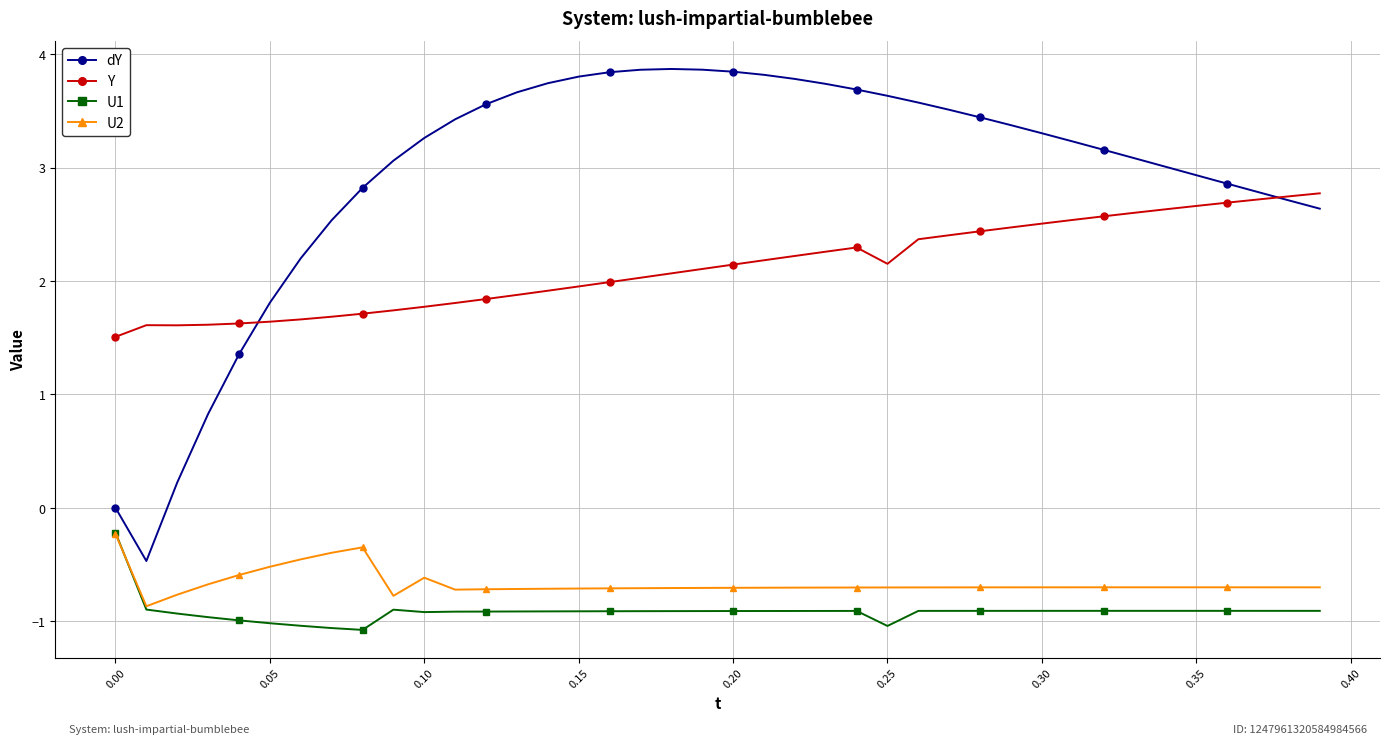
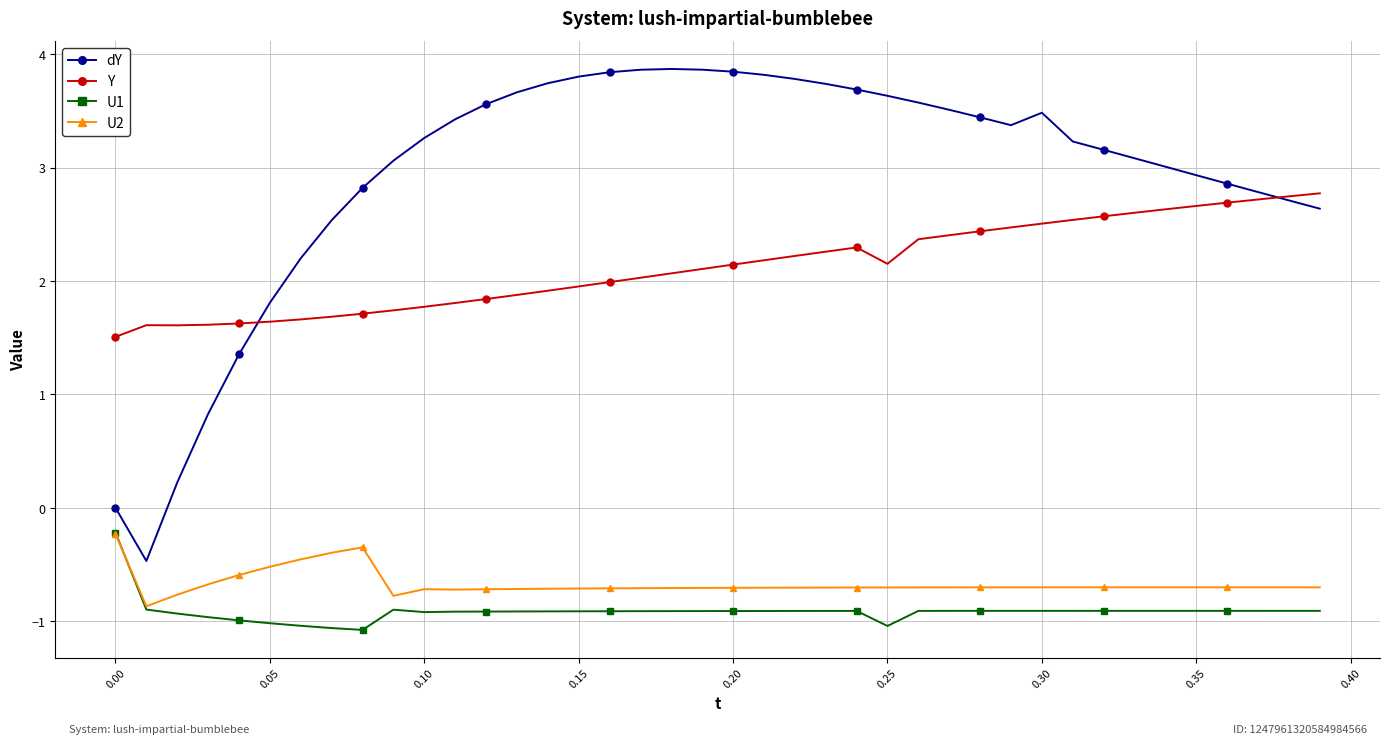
  {
    "dY": {
      "0.00": 0.00,
      "0.05": 1.81,
      "0.10": 3.26,
      "0.15": 3.80,
      "0.20": 3.85,
      "0.25": 3.63,
-     "0.30": 3.30,
+     "0.30": 3.48,
      "0.35": 2.93
    },
    "Y": {
      "0.00": 1.51,
      "0.05": 1.64,
      "0.10": 1.77,
      "0.15": 1.95,
      "0.20": 2.15,
      "0.25": 2.15,
      "0.30": 2.51,
      "0.35": 2.66
    },
    "U1": {
      "0.05": -1.02,
      "0.10": -0.92,
      "0.15": -0.91,
      "0.20": -0.91,
      "0.25": -1.04,
      "0.30": -0.91,
      "0.35": -0.91
    },
    "U2": {
      "0.05": -0.52,
-     "0.10": -0.62,
+     "0.10": -0.72,
      "0.15": -0.71,
      "0.20": -0.71,
      "0.25": -0.70,
      "0.30": -0.70,
      "0.35": -0.70
    }
  }
